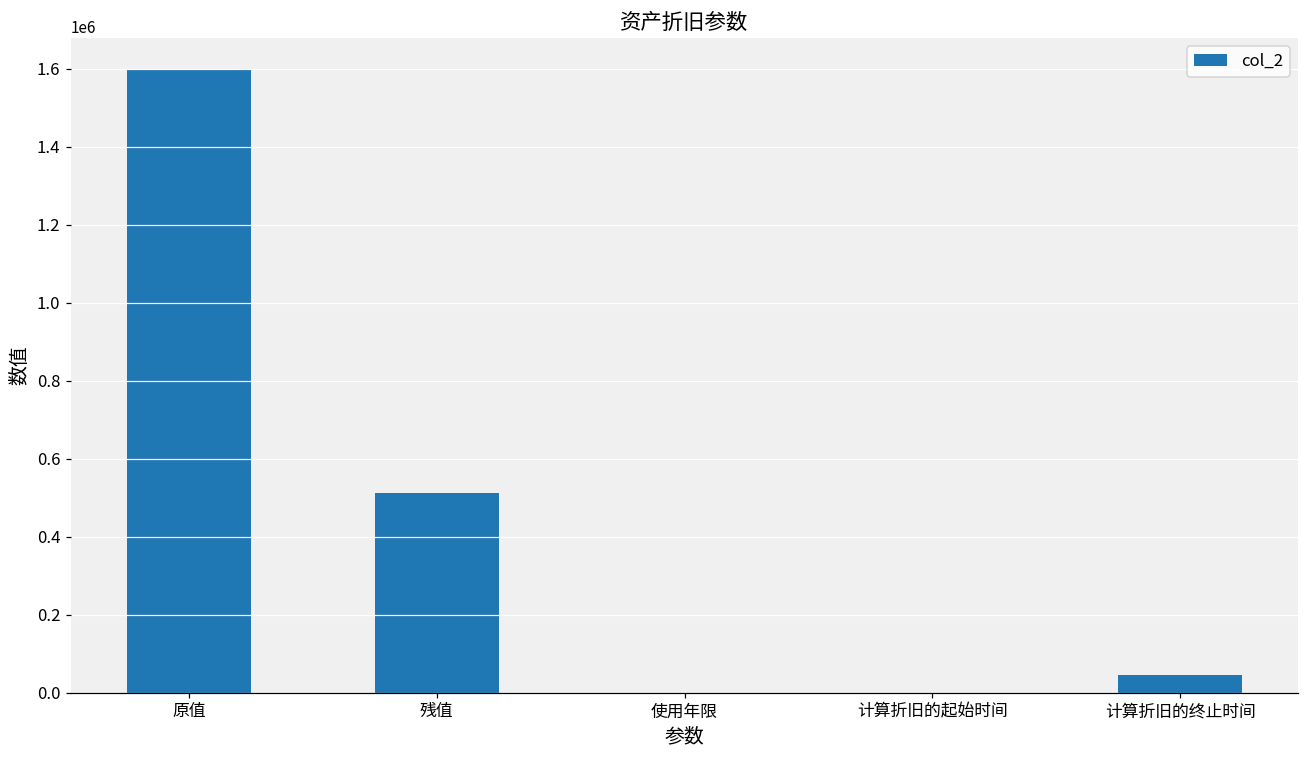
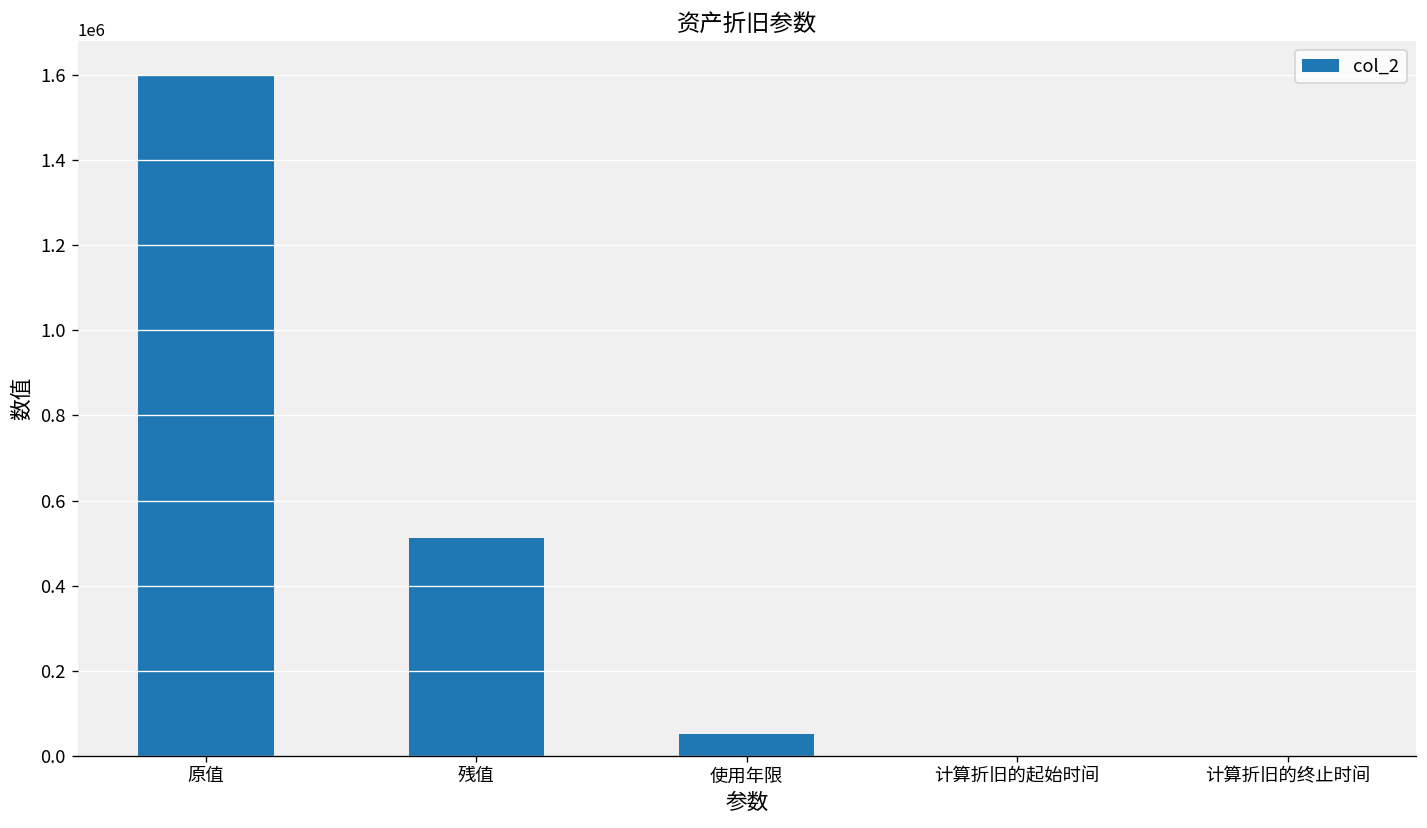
  {
    "原值": 1600000,
    "残值": 510000,
-   "使用年限": 0,
-   "计算折旧的终止时间": 40000
+   "使用年限": 50000,
+   "计算折旧的终止时间": 0
  }
